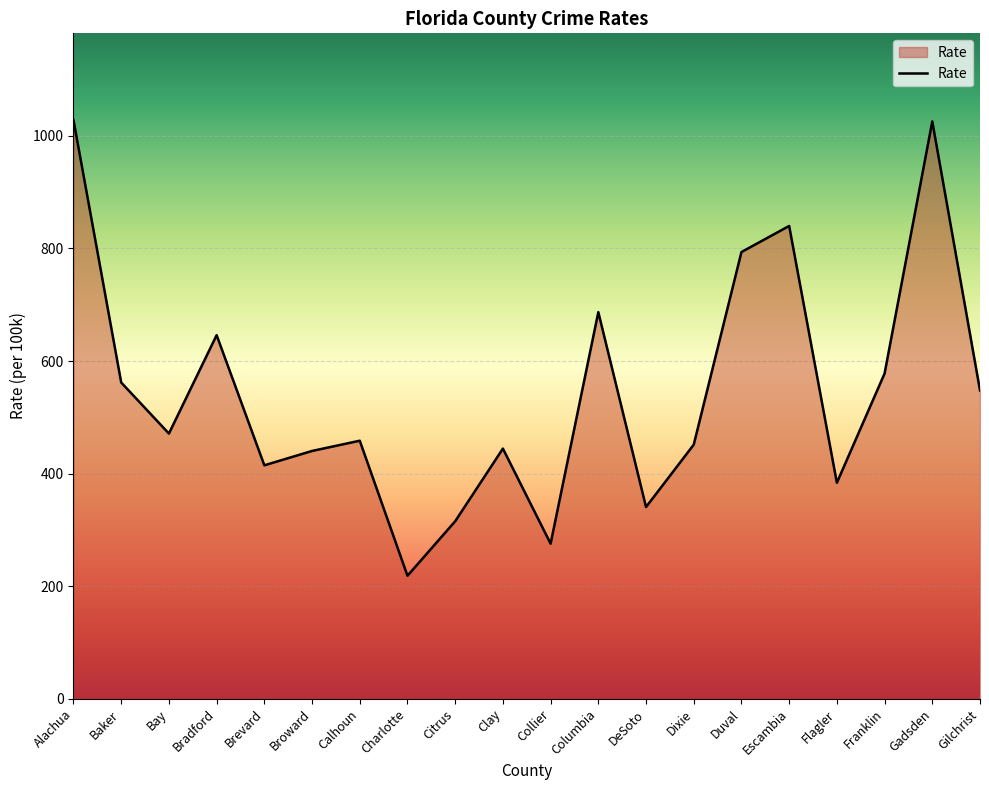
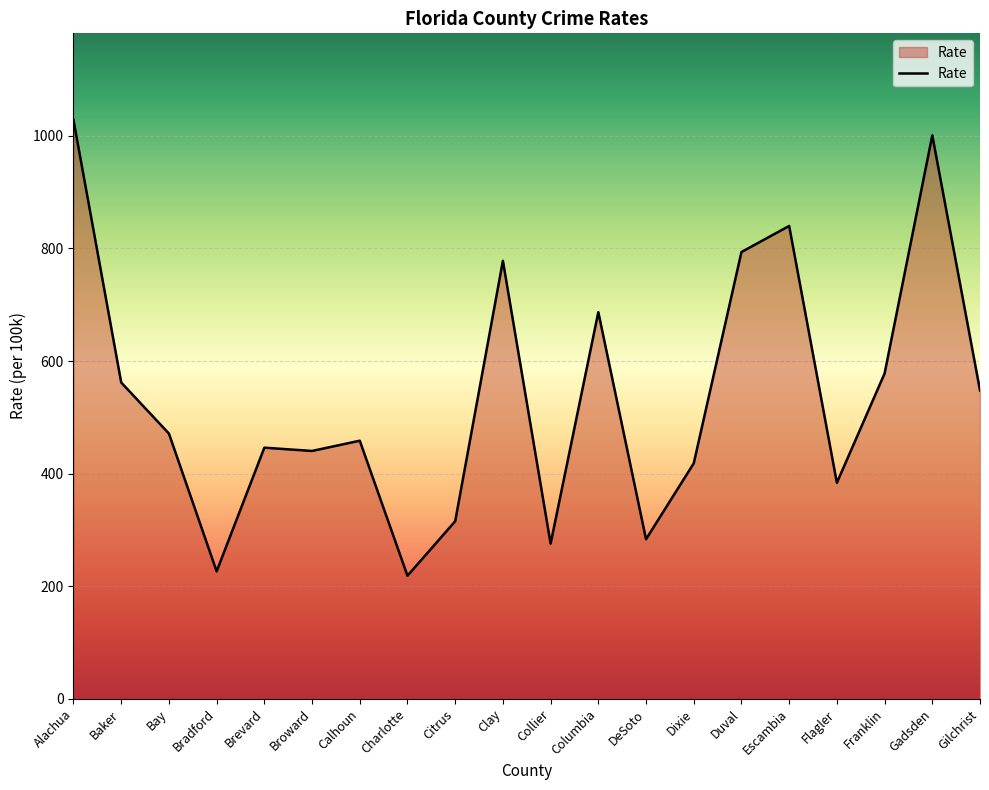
  {
    "Alachua": 1030,
    "Baker": 560,
    "Bay": 470,
-   "Bradford": 650,
-   "Brevard": 410,
+   "Bradford": 230,
+   "Brevard": 450,
    "Broward": 440,
    "Calhoun": 460,
    "Charlotte": 220,
    "Citrus": 320,
-   "Clay": 440,
+   "Clay": 780,
    "Collier": 280,
    "Columbia": 690,
-   "DeSoto": 340,
-   "Dixie": 450,
+   "DeSoto": 280,
+   "Dixie": 420,
    "Duval": 790,
    "Escambia": 840,
    "Flagler": 380,
    "Franklin": 580,
-   "Gadsden": 1030,
+   "Gadsden": 1000,
    "Gilchrist": 550
  }
